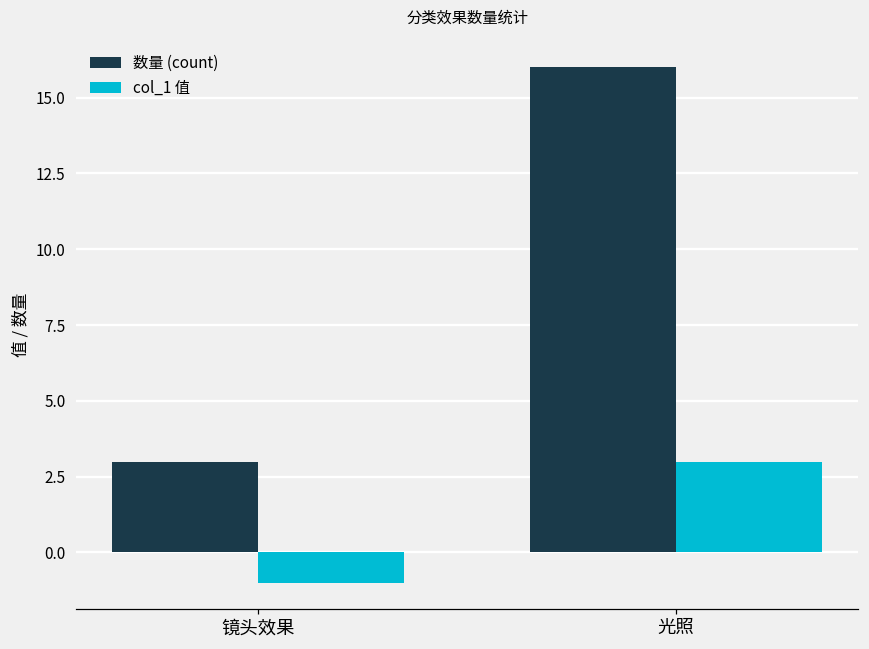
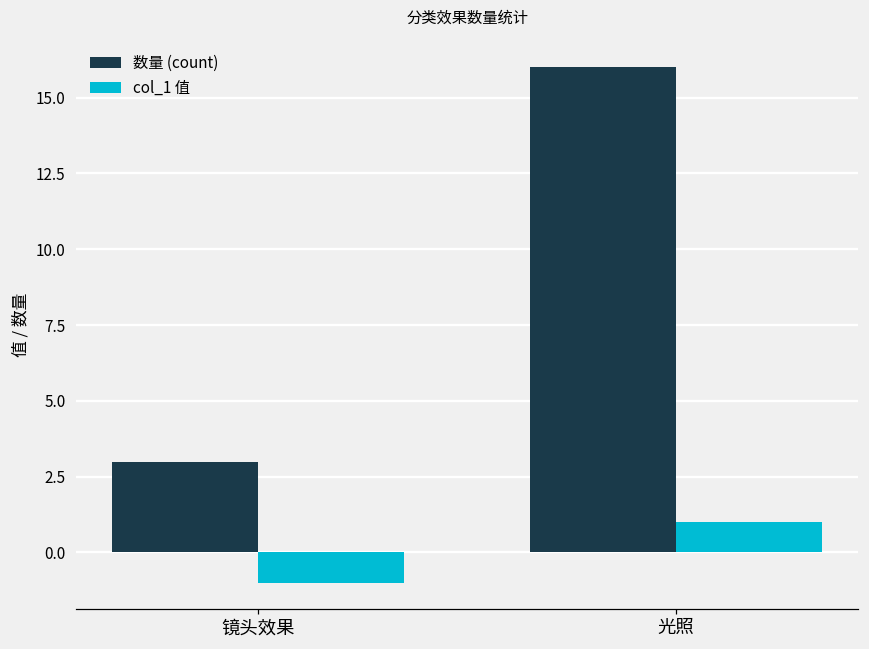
  {
    "数量 (count)": {
      "镜头效果": 3,
      "光照": 16
    },
    "col_1 值": {
      "镜头效果": -1,
-     "光照": 3
+     "光照": 1
    }
  }
